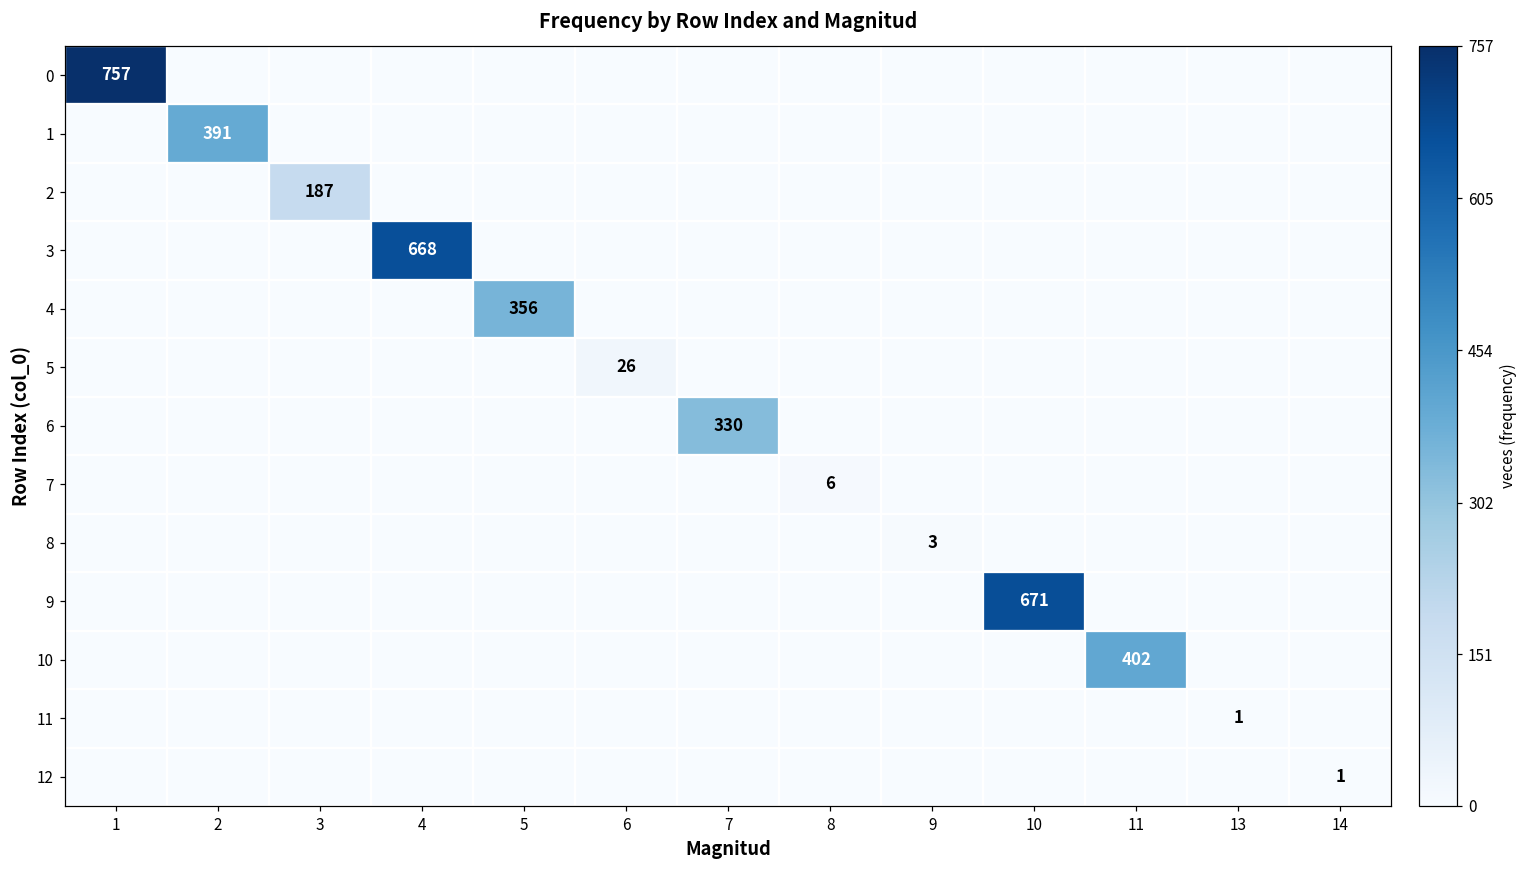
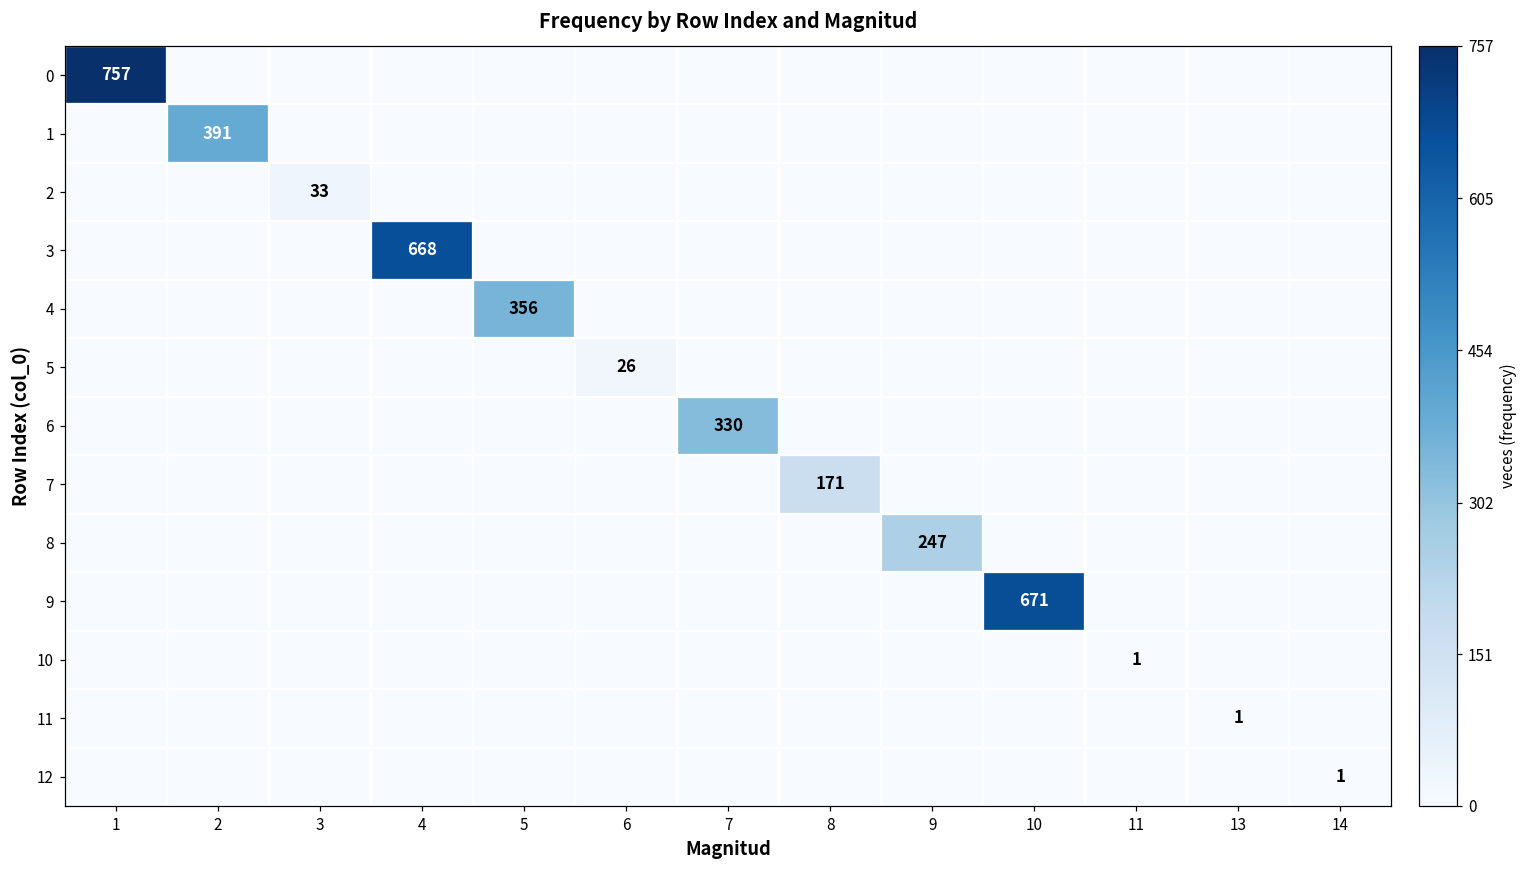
  {
    "0": {
      "1": 757
    },
    "1": {
      "2": 391
    },
    "2": {
-     "3": 187
+     "3": 33
    },
    "3": {
      "4": 668
    },
    "4": {
      "5": 356
    },
    "5": {
      "6": 26
    },
    "6": {
      "7": 330
    },
    "7": {
-     "8": 6
+     "8": 171
    },
    "8": {
-     "9": 3
+     "9": 247
    },
    "9": {
      "10": 671
    },
    "10": {
-     "11": 402
+     "11": 1
    },
    "11": {
      "13": 1
    },
    "12": {
      "14": 1
    }
  }
